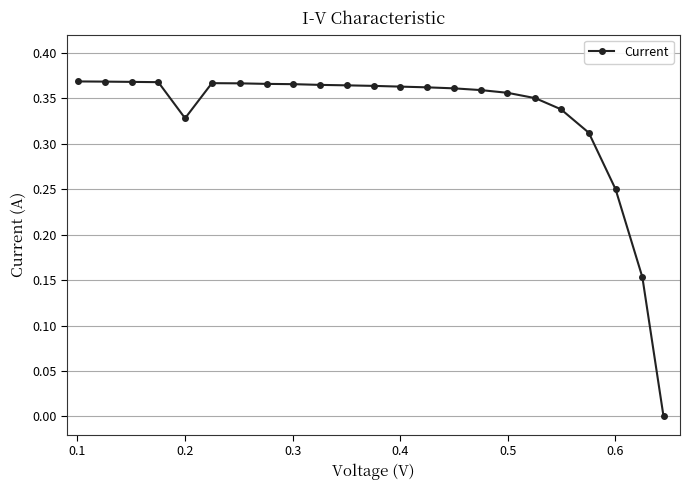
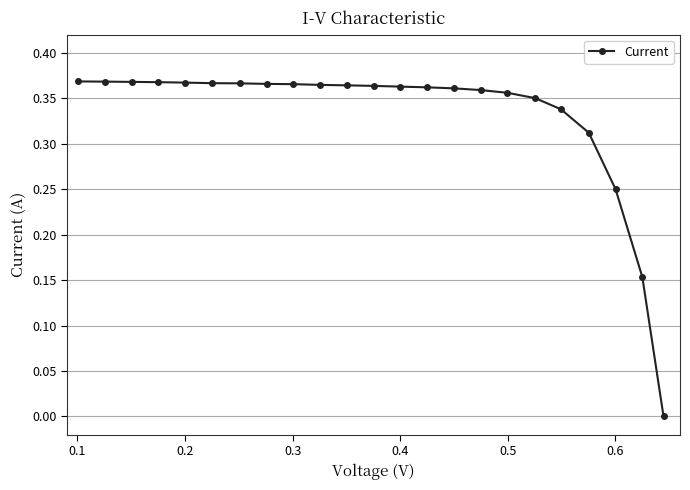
  {
-   "0.2": 0.33,
+   "0.2": 0.37,
    "0.4": 0.36,
    "0.6": 0.25
  }
